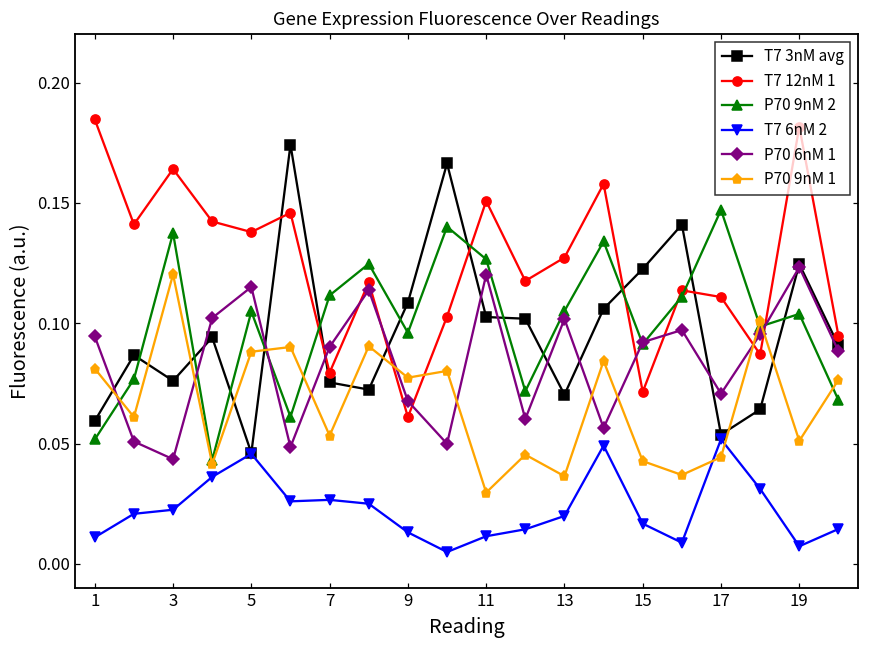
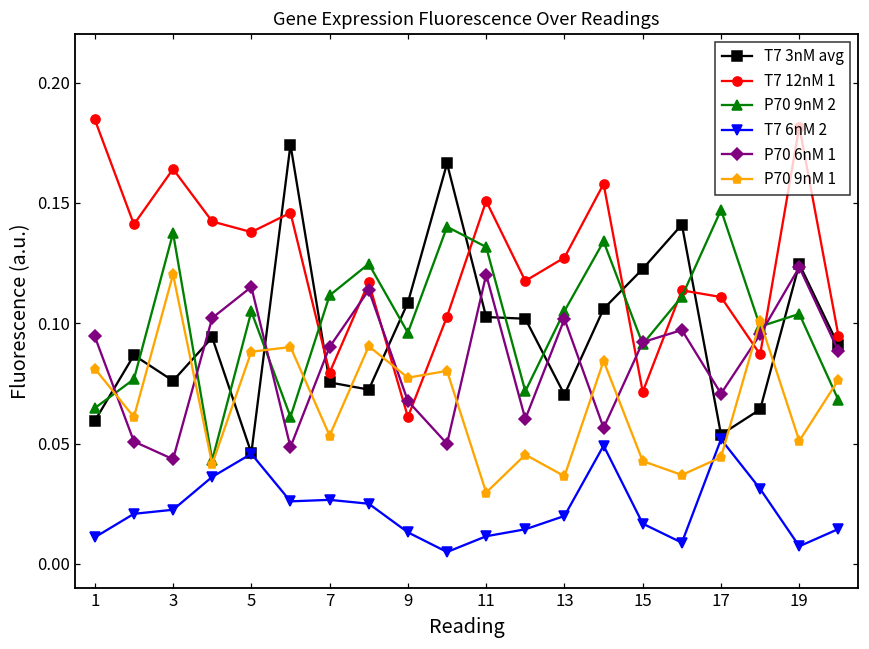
  {
    "T7 3nM avg": {
      "1": 0.059,
      "3": 0.076,
      "7": 0.075,
      "9": 0.109,
      "11": 0.103,
      "13": 0.070,
      "15": 0.123,
      "17": 0.054,
      "19": 0.125
    },
    "T7 12nM 1": {
      "1": 0.185,
      "3": 0.164,
      "5": 0.138,
      "7": 0.080,
      "9": 0.061,
      "11": 0.151,
      "13": 0.127,
      "15": 0.072,
      "17": 0.111
    },
    "P70 9nM 2": {
-     "1": 0.052,
+     "1": 0.065,
      "3": 0.138,
      "5": 0.105,
      "7": 0.112,
      "9": 0.096,
-     "11": 0.127,
+     "11": 0.132,
      "13": 0.105,
      "17": 0.147,
      "19": 0.104
    },
    "T7 6nM 2": {
      "1": 0.011,
      "3": 0.023,
      "7": 0.027,
      "9": 0.013,
      "11": 0.012,
      "13": 0.020,
      "15": 0.017,
      "17": 0.052,
      "19": 0.007
    },
    "P70 6nM 1": {
      "1": 0.095,
      "3": 0.044,
      "5": 0.115,
      "7": 0.090,
      "9": 0.068,
      "11": 0.120,
      "13": 0.102,
      "17": 0.071,
      "19": 0.123
    },
    "P70 9nM 1": {
      "1": 0.081,
      "3": 0.120,
      "5": 0.088,
      "7": 0.053,
      "9": 0.077,
      "11": 0.030,
      "13": 0.036,
      "15": 0.043,
      "17": 0.044,
      "19": 0.051
    }
  }
